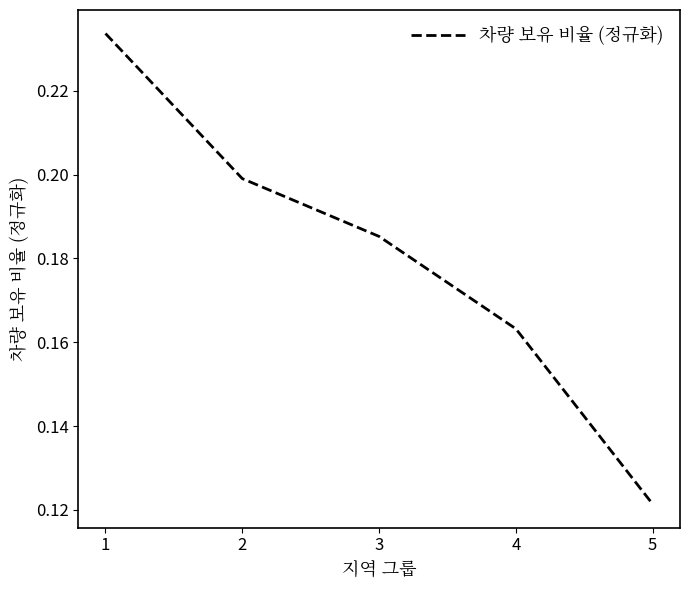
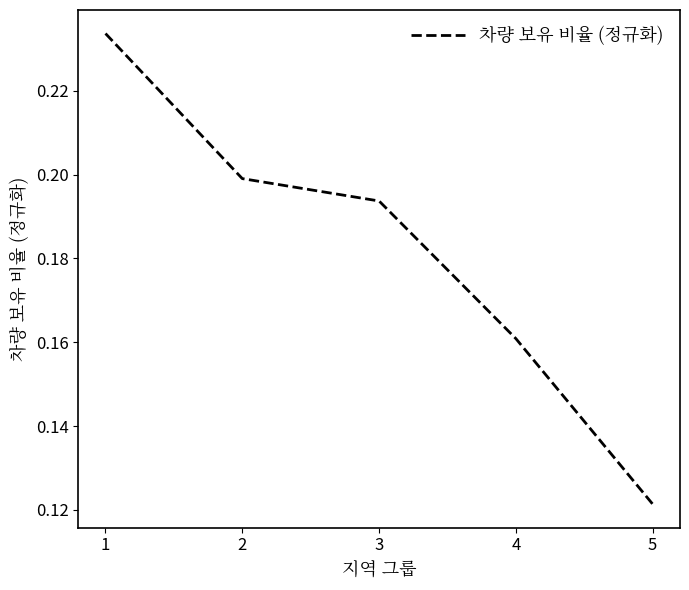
  {
    "1": 0.234,
    "2": 0.199,
-   "3": 0.185,
-   "4": 0.163,
+   "3": 0.194,
+   "4": 0.161,
    "5": 0.121
  }
